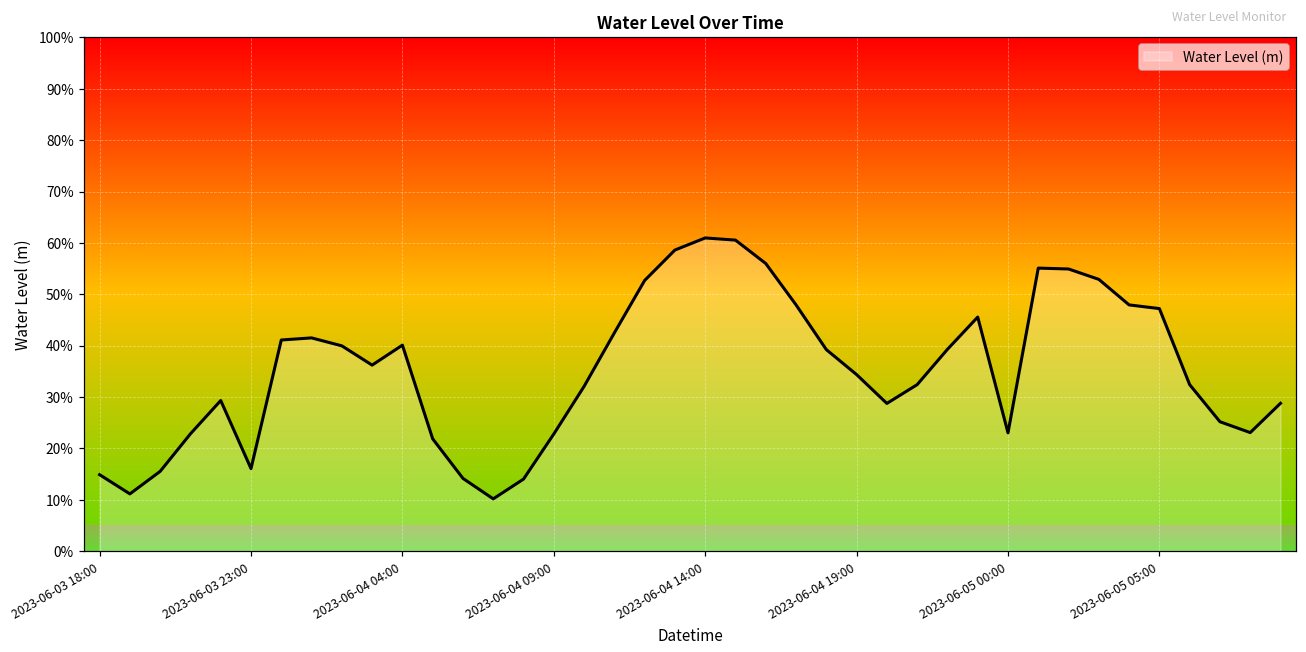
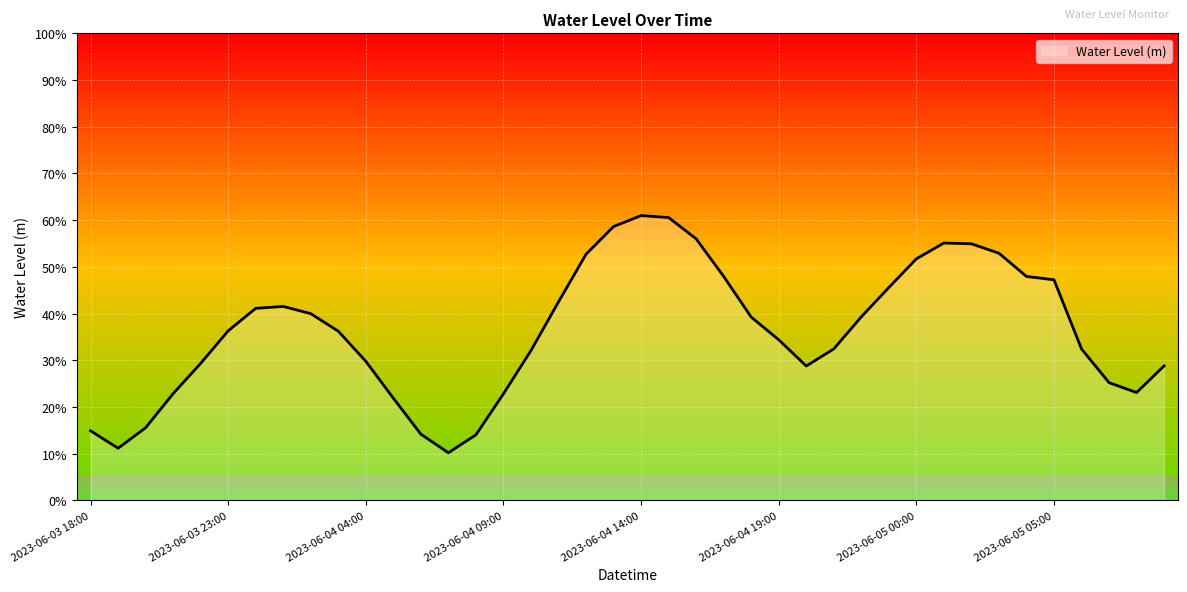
  {
    "2023-06-03 18:00": "15%",
-   "2023-06-03 23:00": "16%",
-   "2023-06-04 04:00": "40%",
+   "2023-06-03 23:00": "36%",
+   "2023-06-04 04:00": "30%",
    "2023-06-04 09:00": "23%",
    "2023-06-04 14:00": "61%",
    "2023-06-04 19:00": "34%",
-   "2023-06-05 00:00": "23%",
+   "2023-06-05 00:00": "52%",
    "2023-06-05 05:00": "47%"
  }
